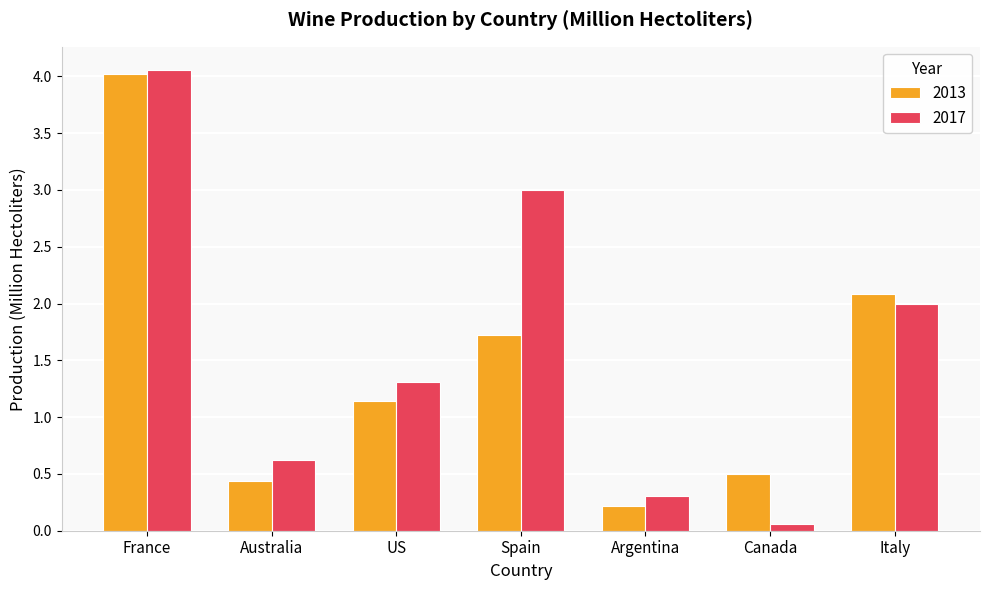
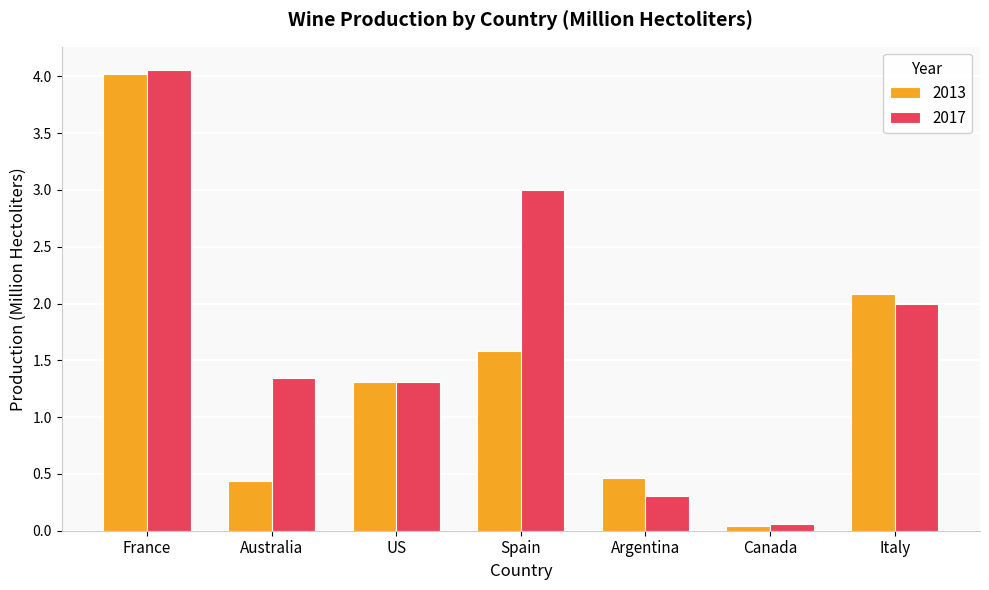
  {
    "2013": {
      "France": 4.02,
      "Australia": 0.44,
-     "US": 1.14,
-     "Spain": 1.72,
-     "Argentina": 0.22,
-     "Canada": 0.50,
+     "US": 1.31,
+     "Spain": 1.58,
+     "Argentina": 0.46,
+     "Canada": 0.04,
      "Italy": 2.08
    },
    "2017": {
      "France": 4.06,
-     "Australia": 0.62,
+     "Australia": 1.34,
      "US": 1.31,
      "Spain": 3.00,
      "Argentina": 0.31,
      "Canada": 0.06,
      "Italy": 2.00
    }
  }
